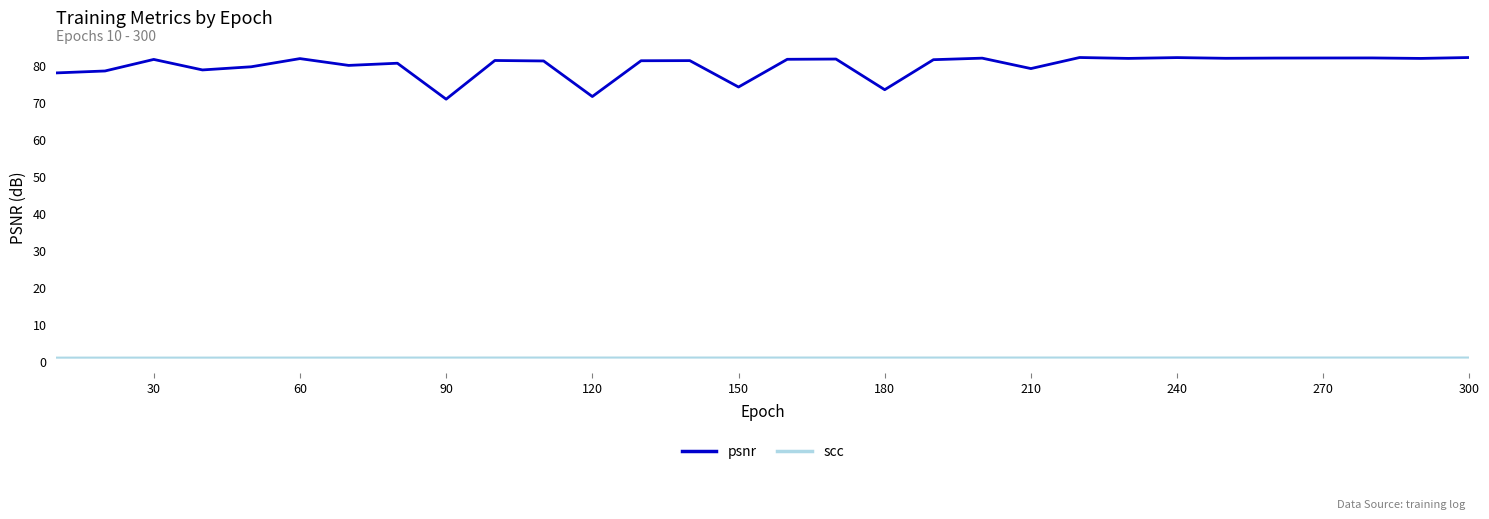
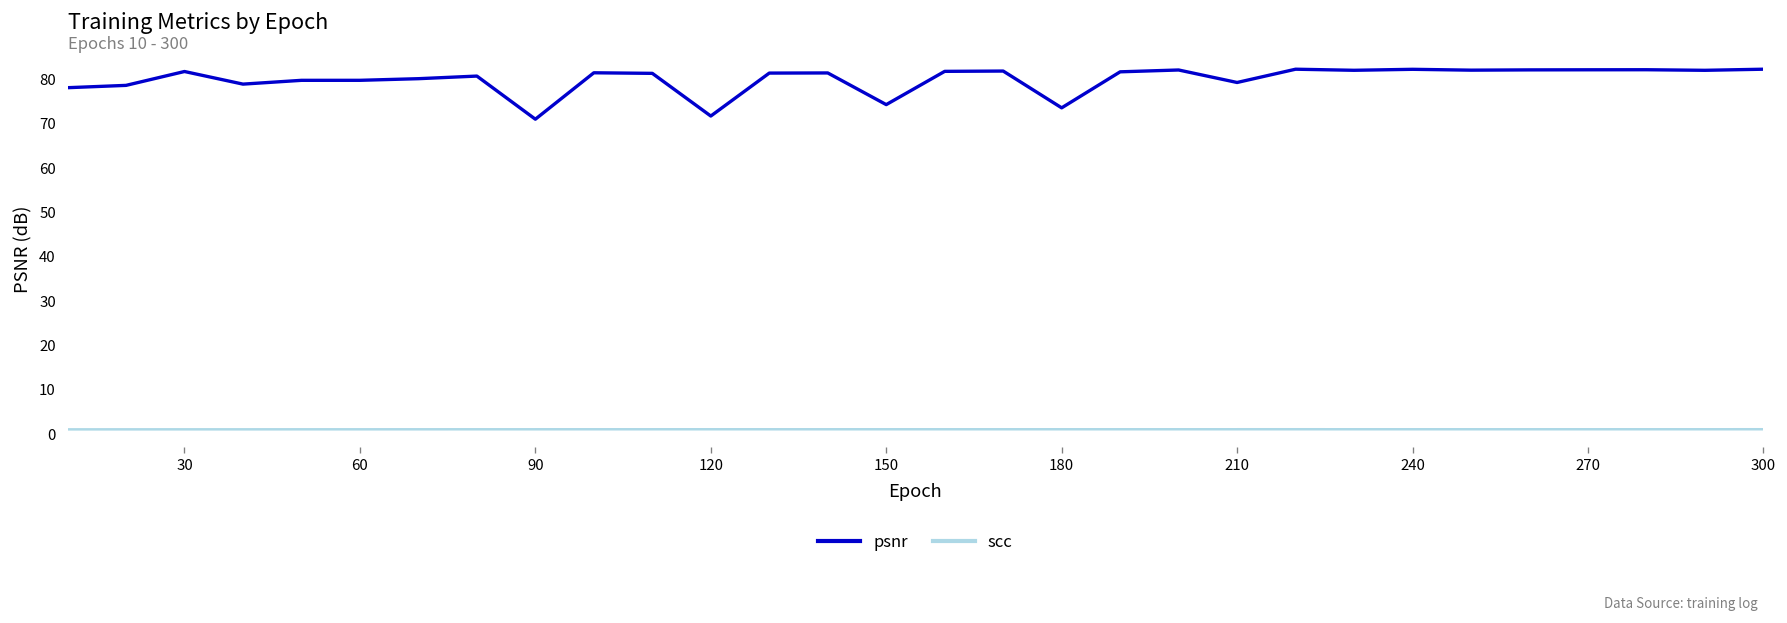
  {
    "psnr": {
-     "60": 82,
+     "60": 80,
      "90": 71,
      "120": 72,
      "150": 74,
      "180": 74,
      "210": 79,
      "240": 82,
      "270": 82,
      "300": 82
    },
    "scc": {
      "30": 1,
      "60": 1,
      "90": 1,
      "120": 1,
      "150": 1,
      "180": 1,
      "210": 1,
      "240": 1,
      "270": 1,
      "300": 1
    }
  }
